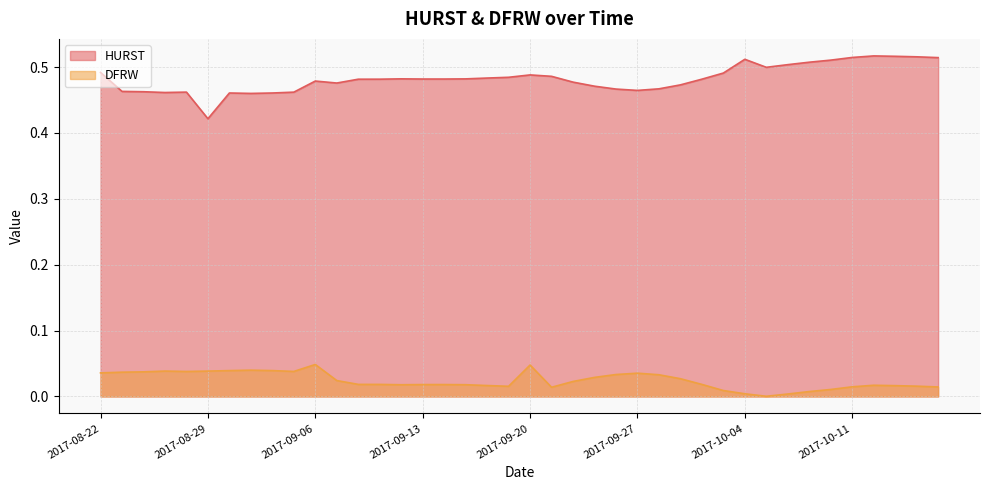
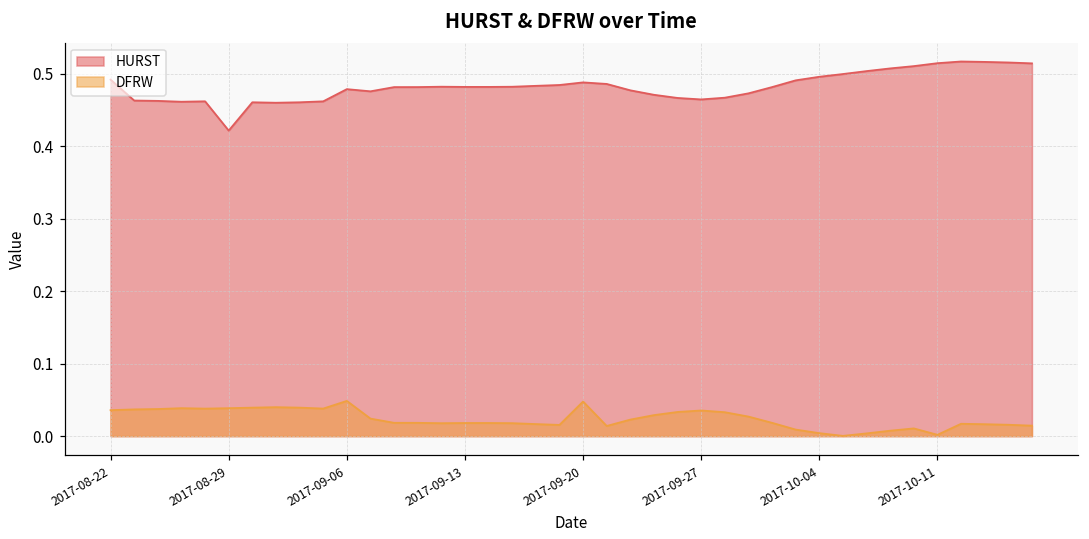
  {
    "HURST": {
      "2017-08-29": 0.42,
      "2017-09-06": 0.48,
      "2017-09-13": 0.48,
      "2017-09-20": 0.49,
      "2017-09-27": 0.46,
-     "2017-10-04": 0.51,
+     "2017-10-04": 0.50,
      "2017-10-11": 0.51
    },
    "DFRW": {
      "2017-08-22": 0.04,
      "2017-08-29": 0.04,
      "2017-09-06": 0.05,
      "2017-09-13": 0.02,
      "2017-09-20": 0.05,
      "2017-09-27": 0.04,
      "2017-10-04": 0.00,
-     "2017-10-11": 0.01
+     "2017-10-11": 0.00
    }
  }
